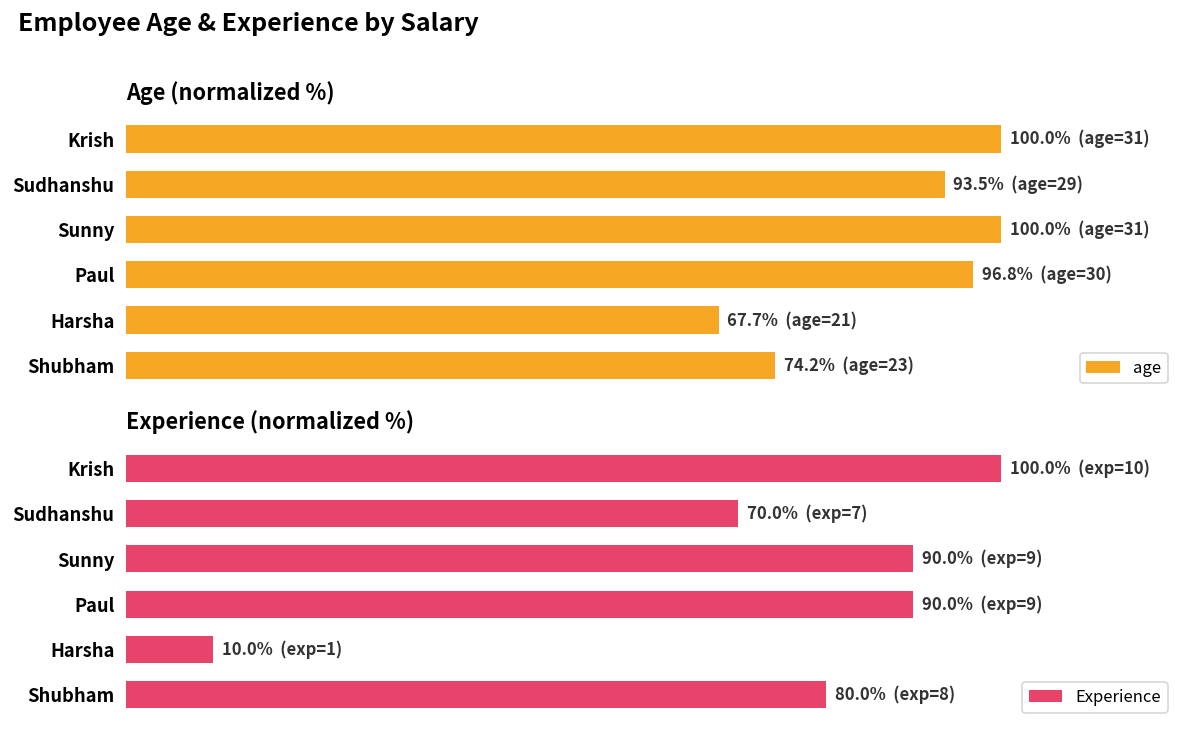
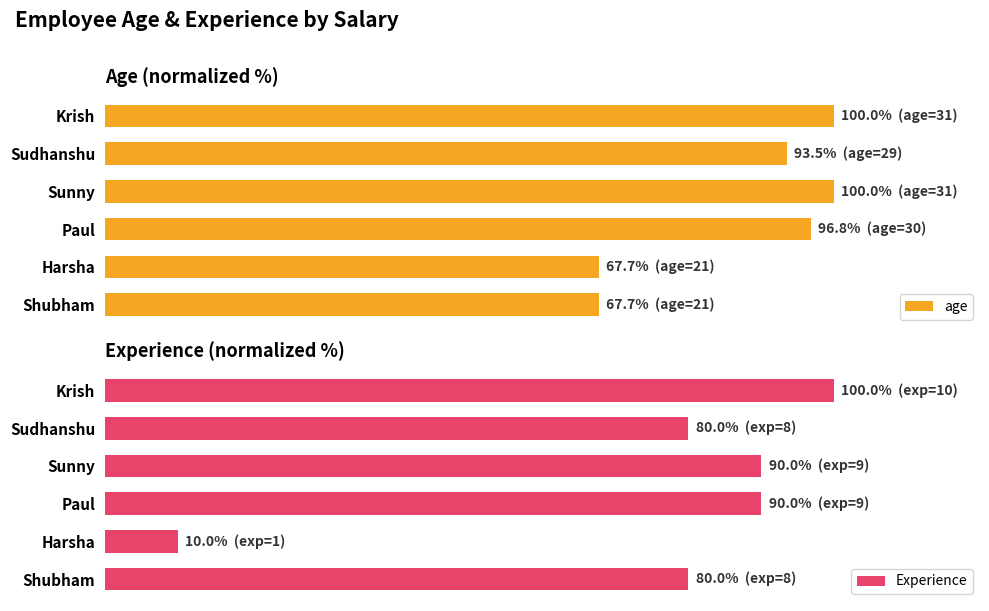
  {
    "Age (normalized %)": {
      "Krish": "100.0%",
      "Sudhanshu": "93.5%",
      "Sunny": "100.0%",
      "Paul": "96.8%",
      "Harsha": "67.7%",
-     "Shubham": "74.2% (age=23)"
+     "Shubham": "67.7% (age=21)"
    },
    "Experience (normalized %)": {
      "Krish": "100.0%",
-     "Sudhanshu": "70.0% (exp=7)",
+     "Sudhanshu": "80.0% (exp=8)",
      "Sunny": "90.0%",
      "Paul": "90.0%",
      "Harsha": "10.0%",
      "Shubham": "80.0%"
    }
  }
